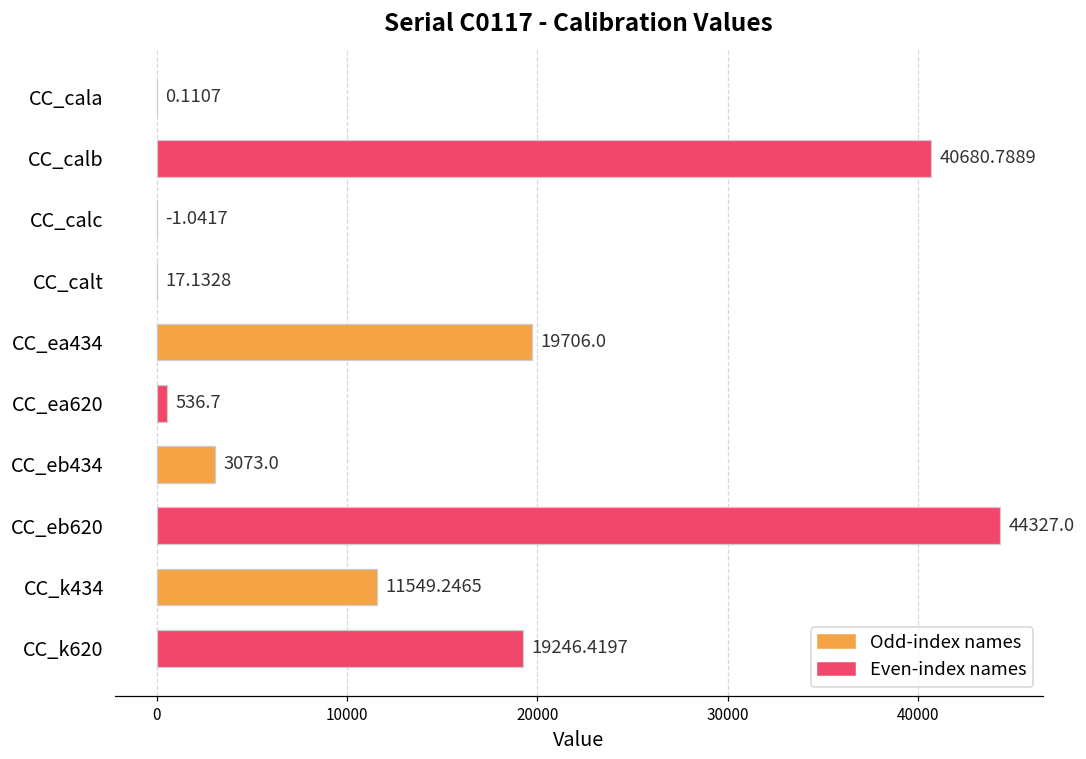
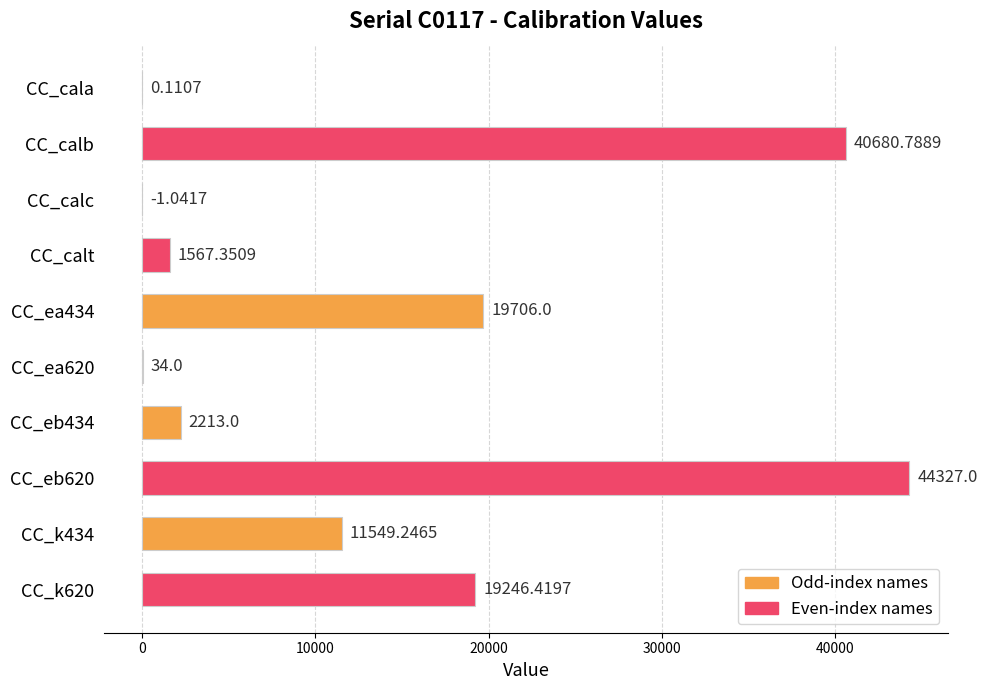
  {
    "CC_cala": 0.1107,
    "CC_calb": 40680.7889,
    "CC_calc": -1.0417,
-   "CC_calt": 17.1328,
+   "CC_calt": 1567.3509,
    "CC_ea434": 19706.0,
-   "CC_ea620": 536.7,
-   "CC_eb434": 3073.0,
+   "CC_ea620": 34.0,
+   "CC_eb434": 2213.0,
    "CC_eb620": 44327.0,
    "CC_k434": 11549.2465,
    "CC_k620": 19246.4197
  }
